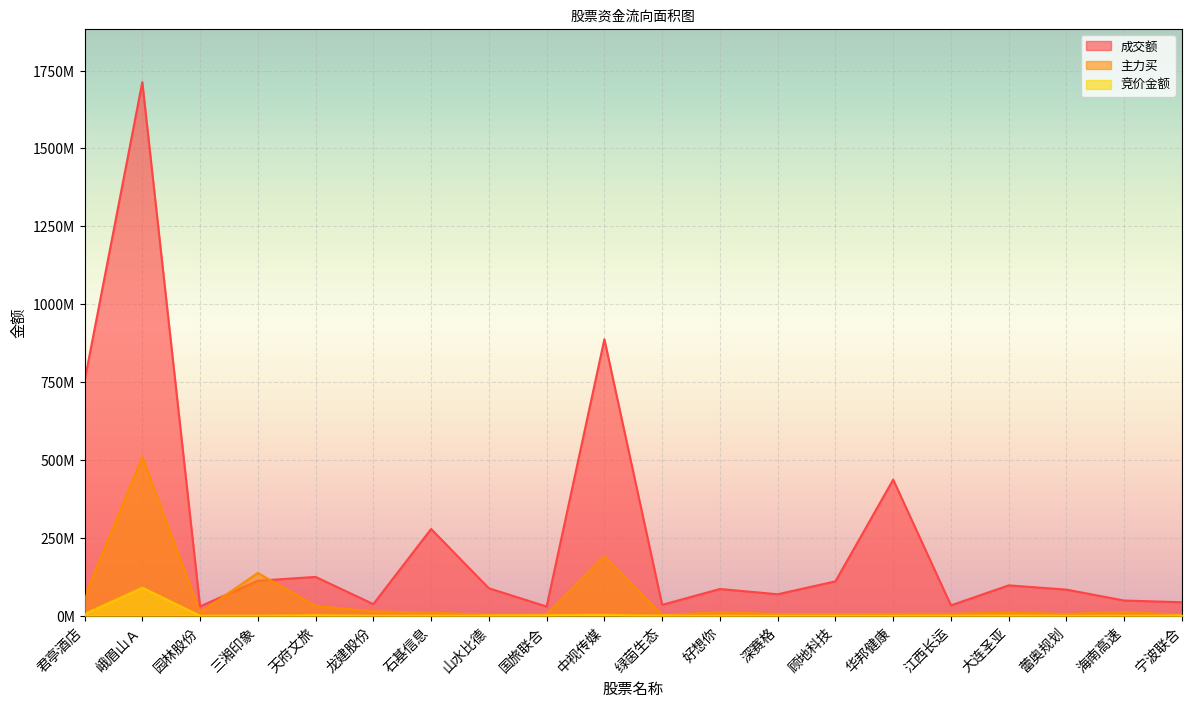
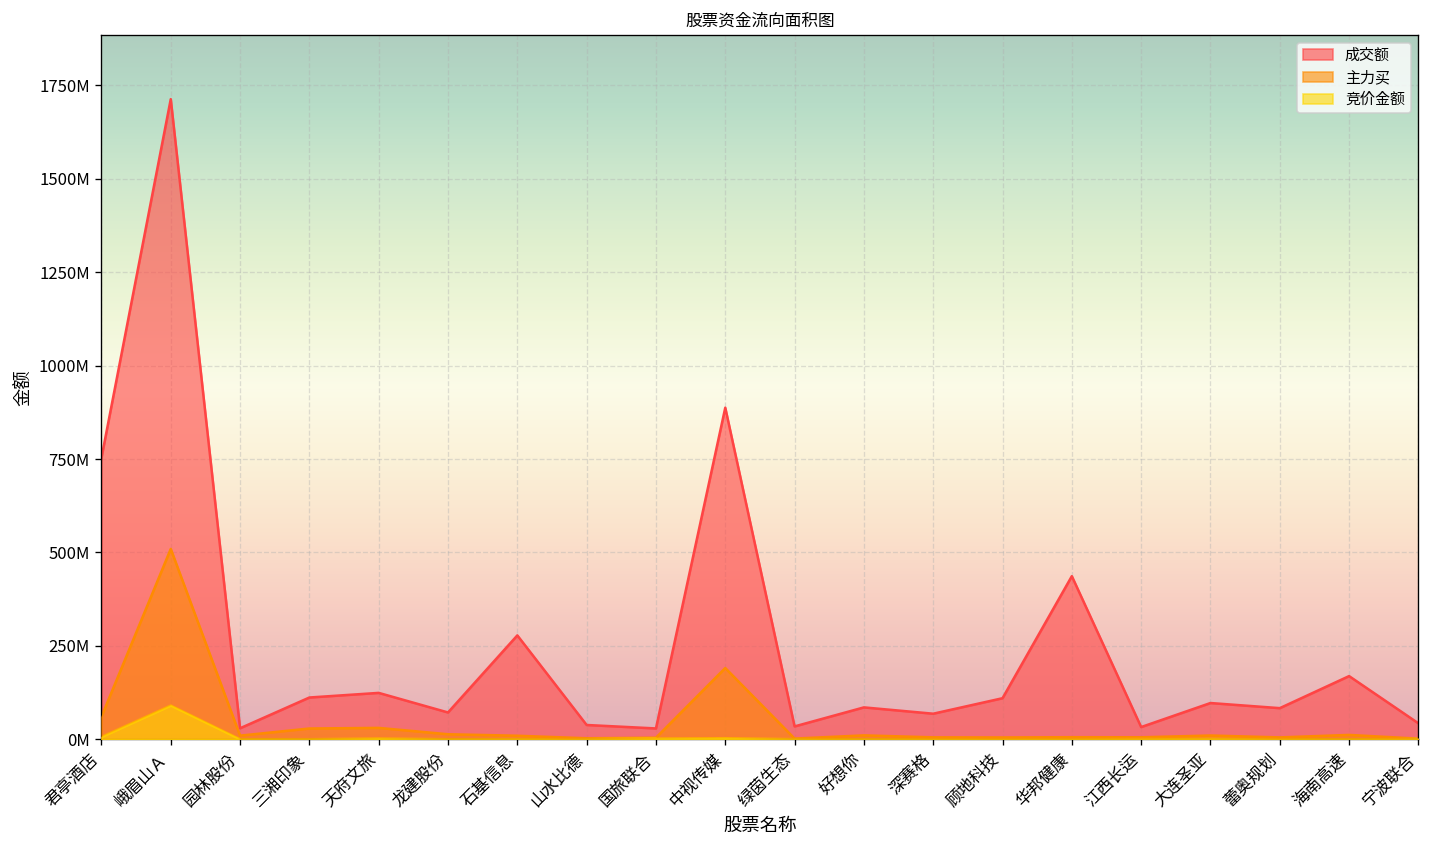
  {
    "成交额": {
      "君亭酒店": 750000000,
      "峨眉山Ａ": 1710000000,
      "园林股份": 30000000,
      "三湘印象": 110000000,
      "天府文旅": 120000000,
-     "龙建股份": 40000000,
+     "龙建股份": 70000000,
      "石基信息": 280000000,
-     "山水比德": 90000000,
+     "山水比德": 40000000,
      "国旅联合": 30000000,
      "中视传媒": 890000000,
      "绿茵生态": 30000000,
      "好想你": 90000000,
      "深赛格": 70000000,
      "顾地科技": 110000000,
      "华邦健康": 440000000,
      "江西长运": 30000000,
      "大连圣亚": 100000000,
      "蕾奥规划": 80000000,
-     "海南高速": 50000000,
+     "海南高速": 170000000,
      "宁波联合": 40000000
    },
    "主力买": {
      "君亭酒店": 60000000,
      "峨眉山Ａ": 510000000,
      "园林股份": 10000000,
-     "三湘印象": 140000000,
+     "三湘印象": 30000000,
      "天府文旅": 30000000,
      "龙建股份": 10000000,
      "石基信息": 10000000,
      "中视传媒": 190000000,
      "好想你": 10000000,
      "大连圣亚": 10000000,
      "海南高速": 10000000
    },
    "竞价金额": {
      "君亭酒店": 10000000,
      "峨眉山Ａ": 90000000,
      "园林股份": 0,
      "三湘印象": 0,
      "天府文旅": 0,
      "龙建股份": 0,
      "石基信息": 0,
      "中视传媒": 0,
      "好想你": 0,
      "大连圣亚": 0,
      "海南高速": 0
    }
  }
